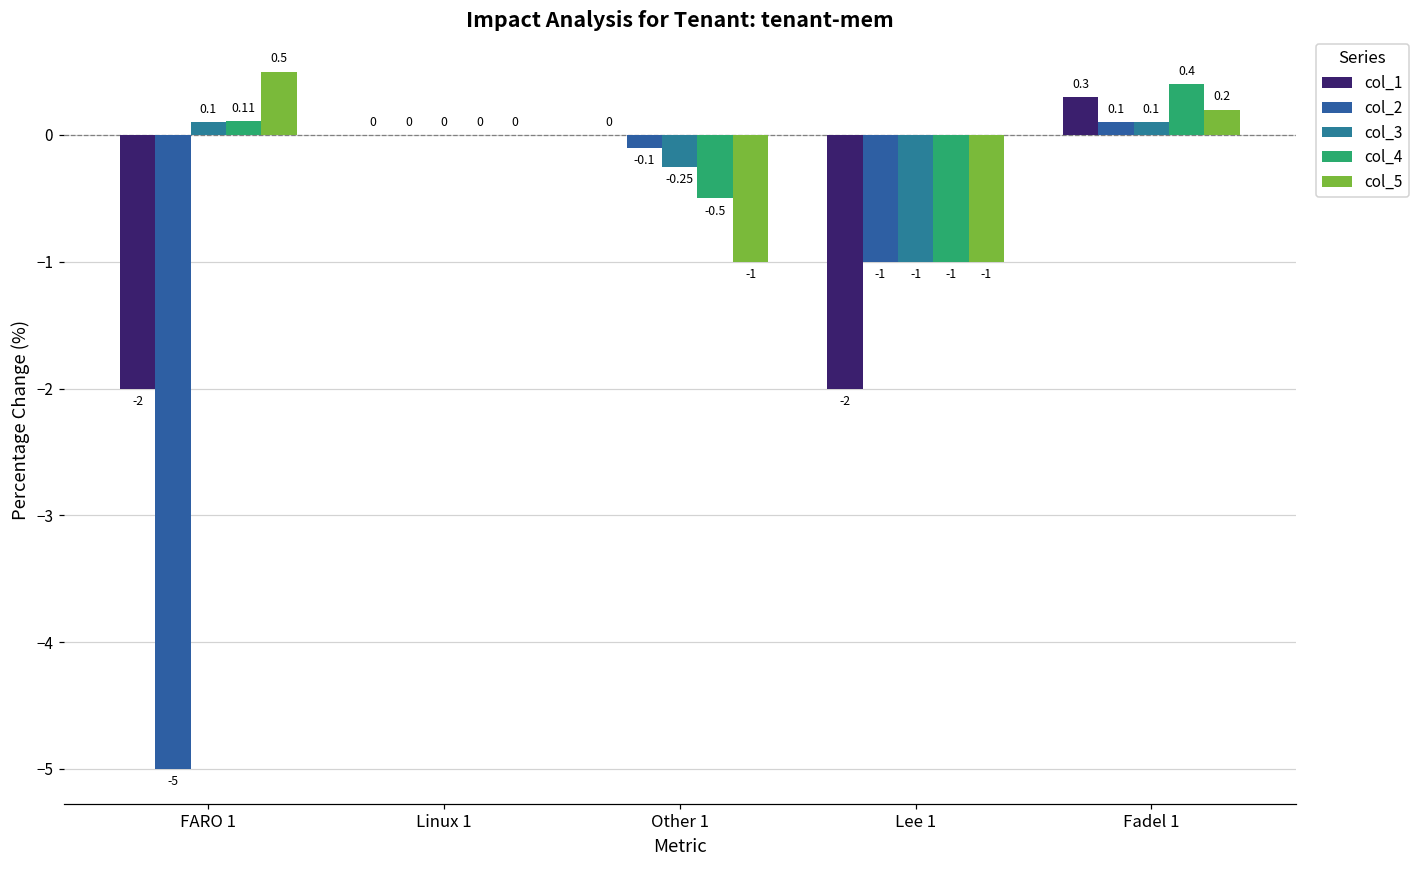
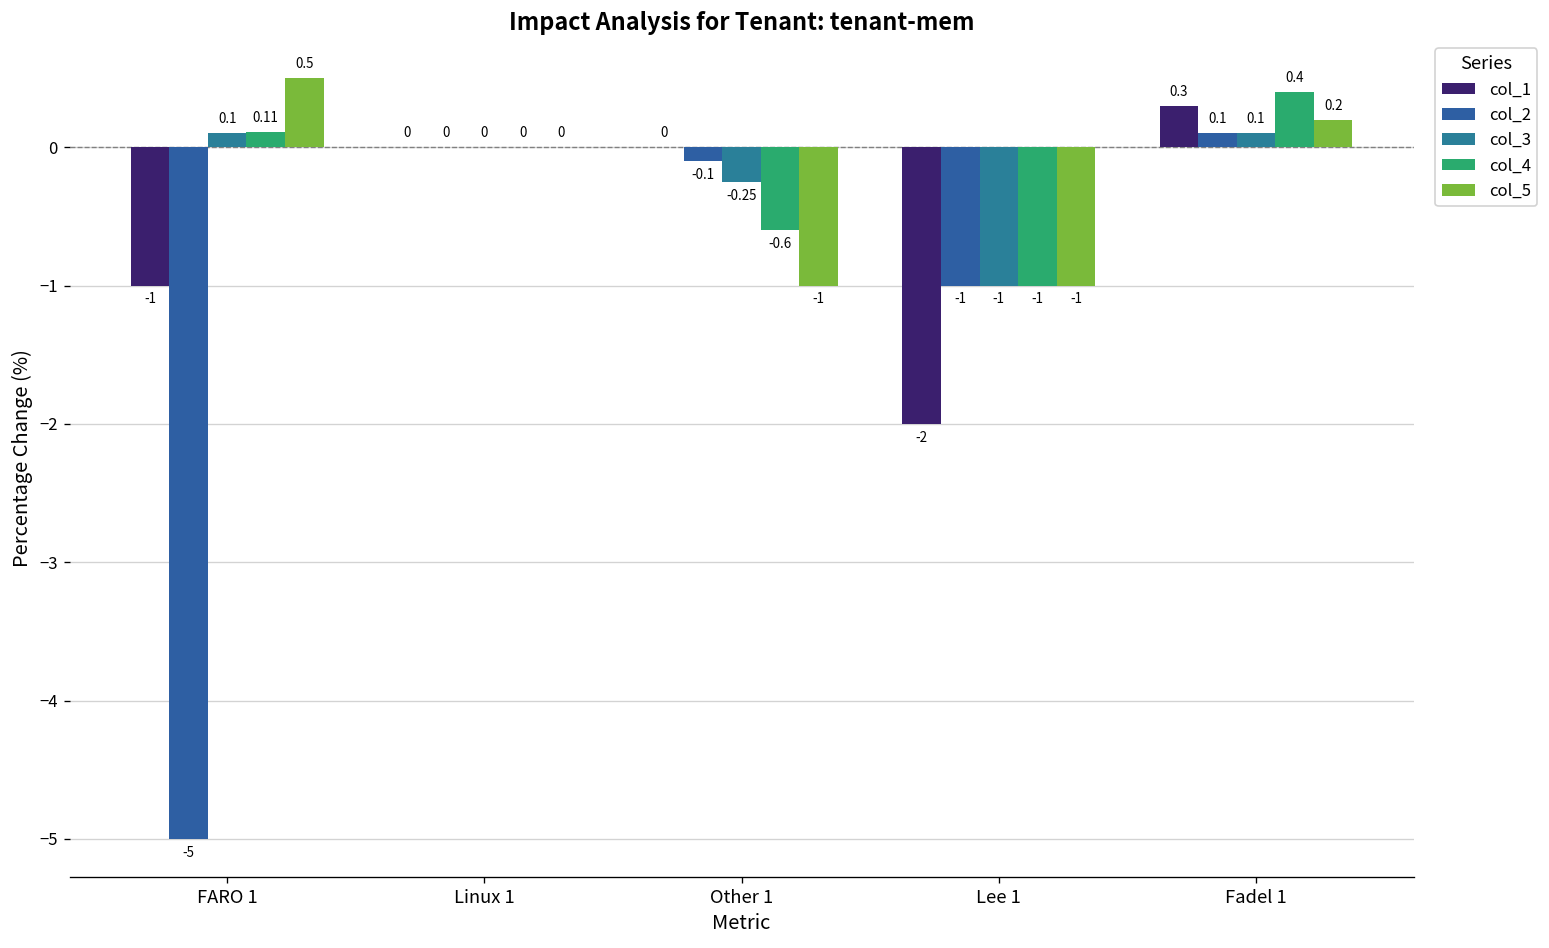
  {
    "col_1": {
-     "FARO 1": -2,
+     "FARO 1": -1,
      "Linux 1": 0,
      "Other 1": 0,
      "Lee 1": -2,
      "Fadel 1": 0.3
    },
    "col_4": {
      "FARO 1": 0.11,
      "Linux 1": 0,
-     "Other 1": -0.5,
+     "Other 1": -0.6,
      "Lee 1": -1,
      "Fadel 1": 0.4
    },
    "col_5": {
      "FARO 1": 0.5,
      "Linux 1": 0,
      "Other 1": -1,
      "Lee 1": -1,
      "Fadel 1": 0.2
    }
  }
